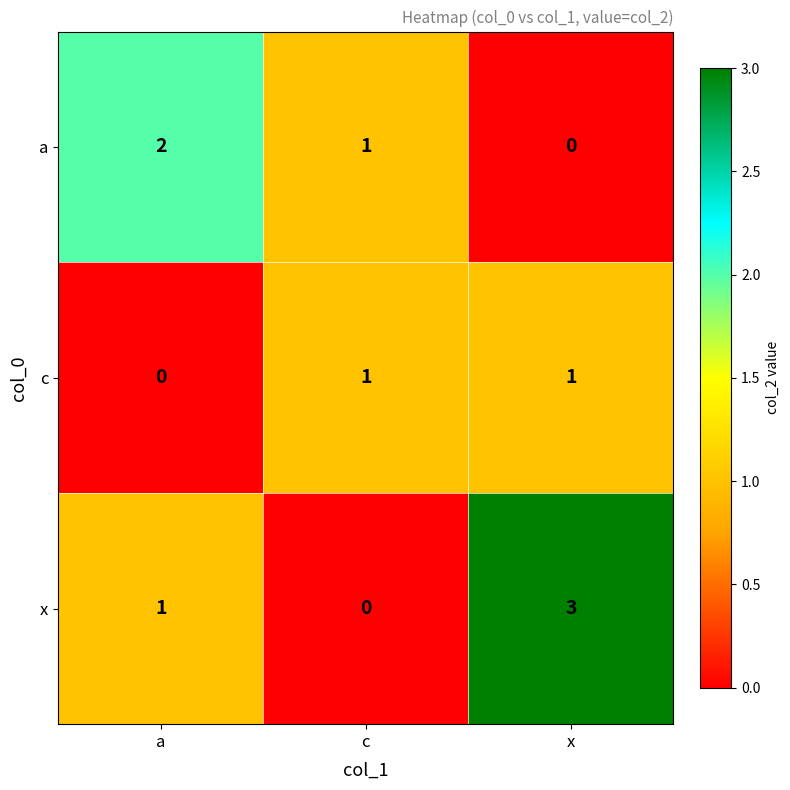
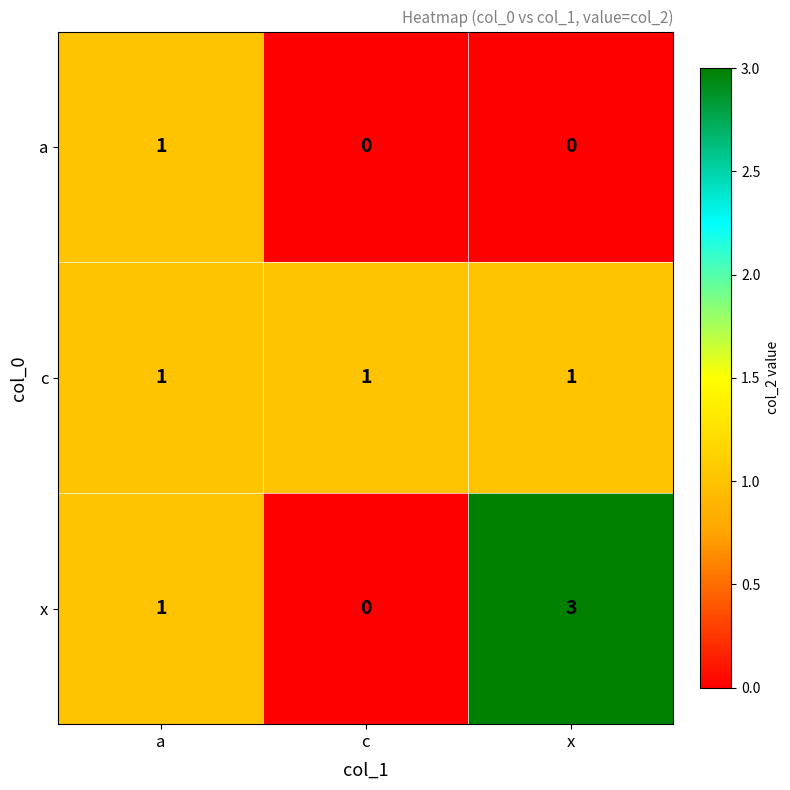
  {
    "a": {
-     "a": 2,
-     "c": 1,
+     "a": 1,
+     "c": 0,
      "x": 0
    },
    "c": {
-     "a": 0,
+     "a": 1,
      "c": 1,
      "x": 1
    },
    "x": {
      "a": 1,
      "c": 0,
      "x": 3
    }
  }
